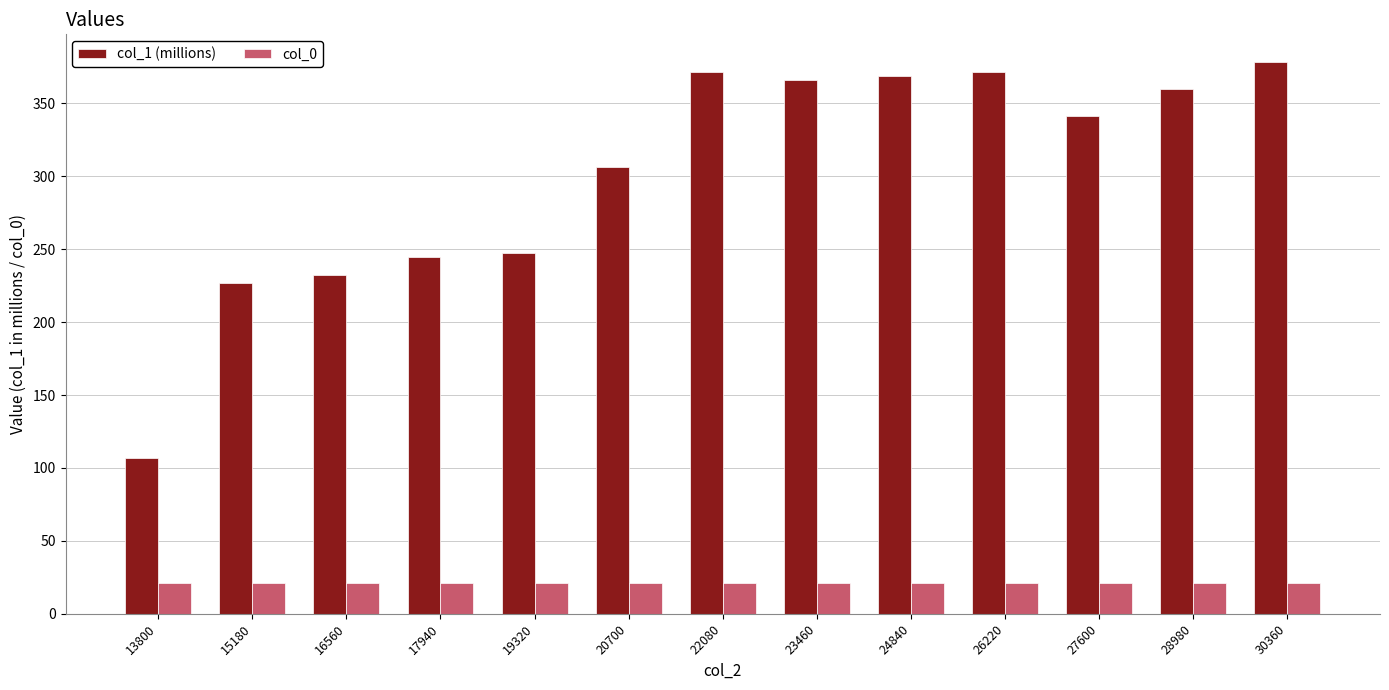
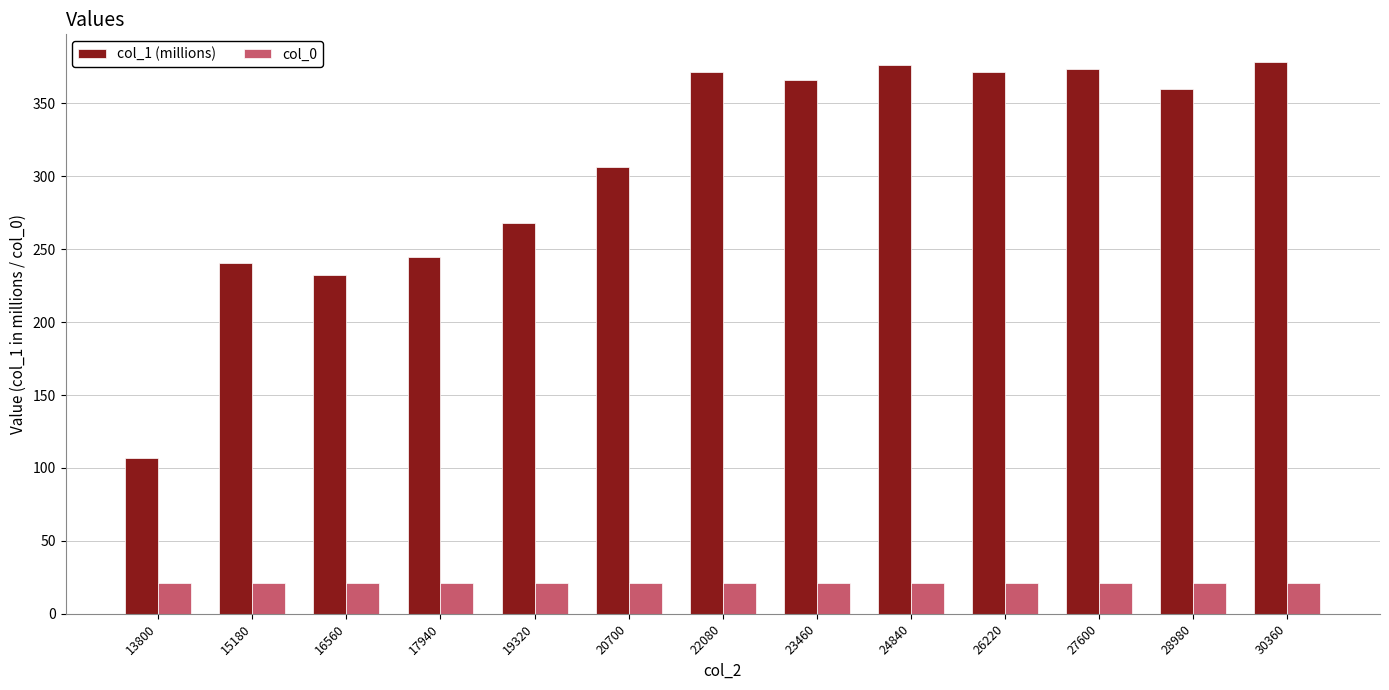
  {
    "col_1 (millions)": {
      "13800": 107,
-     "15180": 227,
+     "15180": 240,
      "16560": 232,
      "17940": 245,
-     "19320": 247,
+     "19320": 268,
      "20700": 307,
      "22080": 372,
      "23460": 366,
-     "24840": 368,
+     "24840": 376,
      "26220": 371,
-     "27600": 341,
+     "27600": 374,
      "28980": 360,
      "30360": 378
    },
    "col_0": {
      "13800": 21,
      "15180": 21,
      "16560": 21,
      "17940": 21,
      "19320": 21,
      "20700": 21,
      "22080": 21,
      "23460": 21,
      "24840": 21,
      "26220": 21,
      "27600": 21,
      "28980": 21,
      "30360": 21
    }
  }
